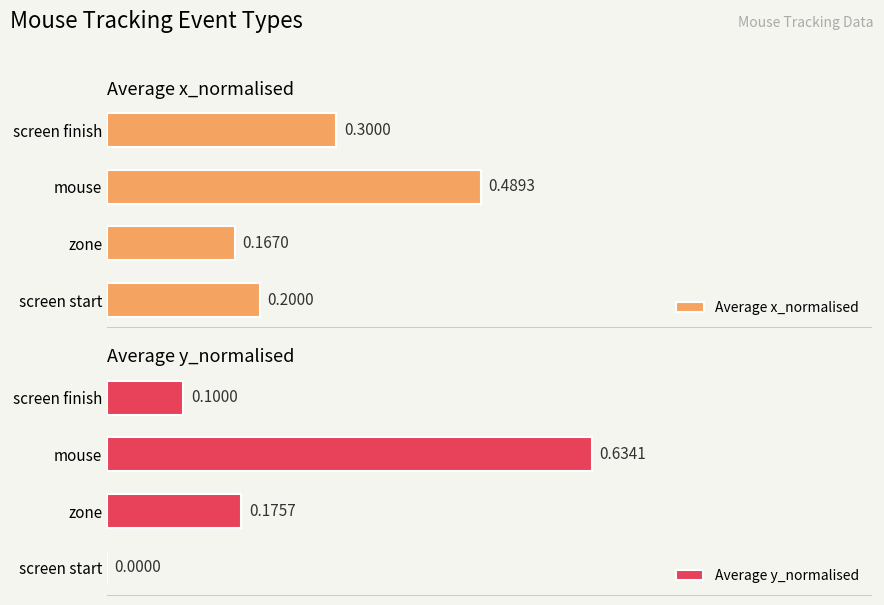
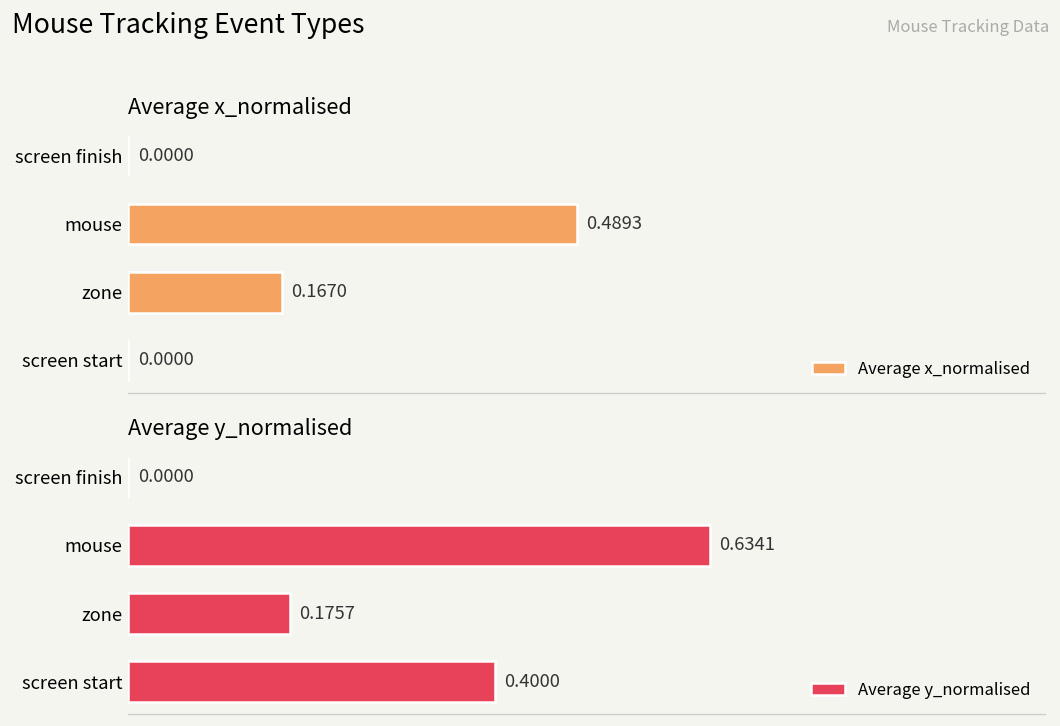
  {
    "Average x_normalised": {
-     "screen finish": 0.3000,
+     "screen finish": 0.0000,
      "mouse": 0.4893,
      "zone": 0.1670,
-     "screen start": 0.2000
+     "screen start": 0.0000
    },
    "Average y_normalised": {
-     "screen finish": 0.1000,
+     "screen finish": 0.0000,
      "mouse": 0.6341,
      "zone": 0.1757,
-     "screen start": 0.0000
+     "screen start": 0.4000
    }
  }
